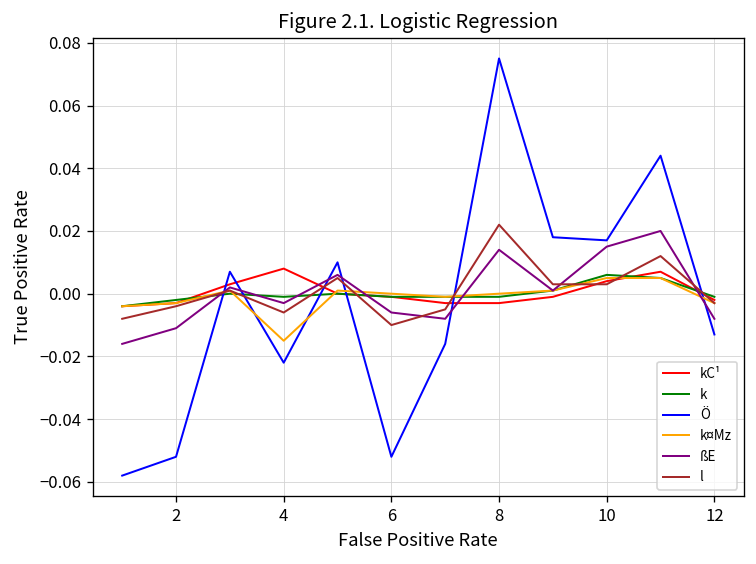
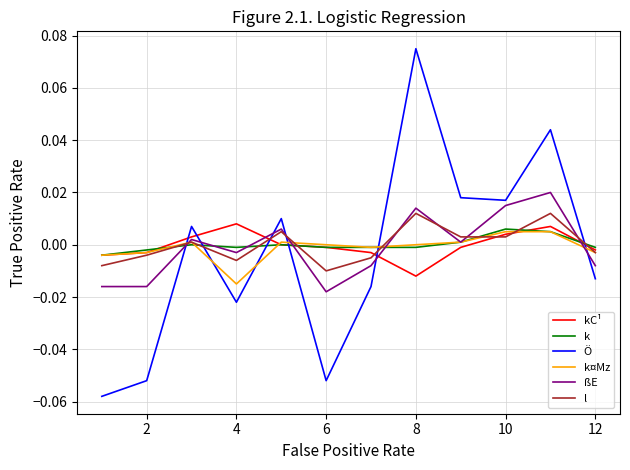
  {
    "kC¹": {
      "4": 0.008,
-     "8": -0.003,
+     "8": -0.012,
      "10": 0.004,
      "12": -0.002
    },
    "k": {
      "2": -0.002,
      "4": -0.001,
      "8": -0.001,
      "10": 0.006,
      "12": -0.001
    },
    "Ö": {
      "2": -0.052,
      "4": -0.022,
      "6": -0.052,
      "8": 0.075,
      "10": 0.017,
      "12": -0.013
    },
    "k¤Mz": {
      "4": -0.015,
      "6": 0.000,
      "8": 0.000,
      "10": 0.005
    },
    "ßE": {
-     "2": -0.011,
+     "2": -0.016,
      "4": -0.003,
-     "6": -0.006,
+     "6": -0.018,
      "8": 0.014,
      "10": 0.015,
      "12": -0.008
    },
    "l": {
      "2": -0.004,
      "4": -0.006,
      "6": -0.010,
-     "8": 0.022,
+     "8": 0.012,
      "10": 0.003
    }
  }
